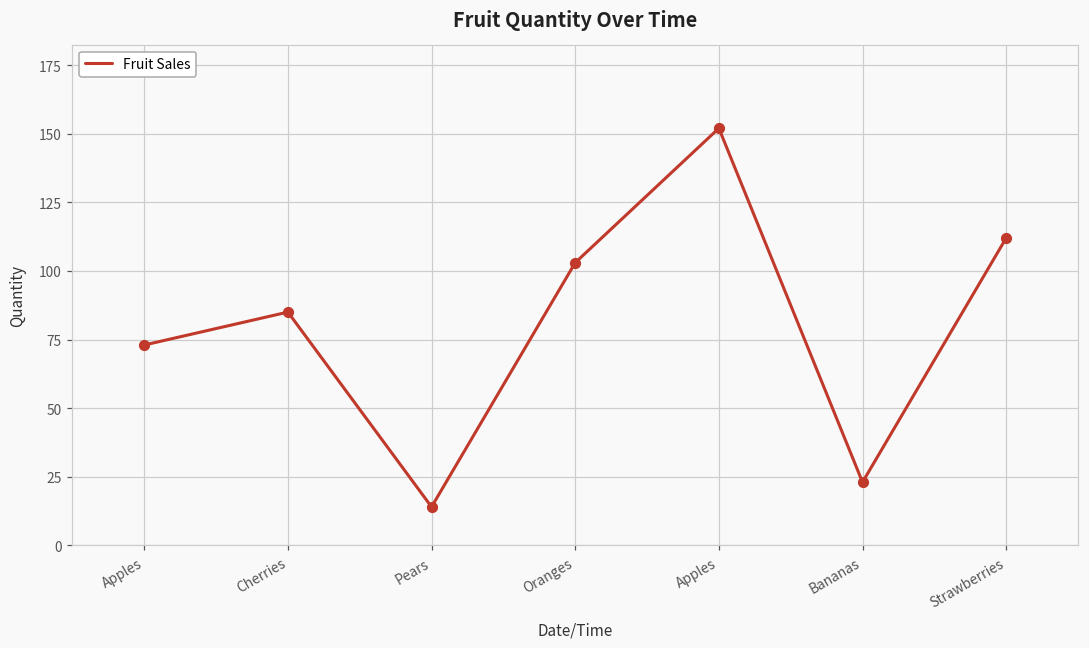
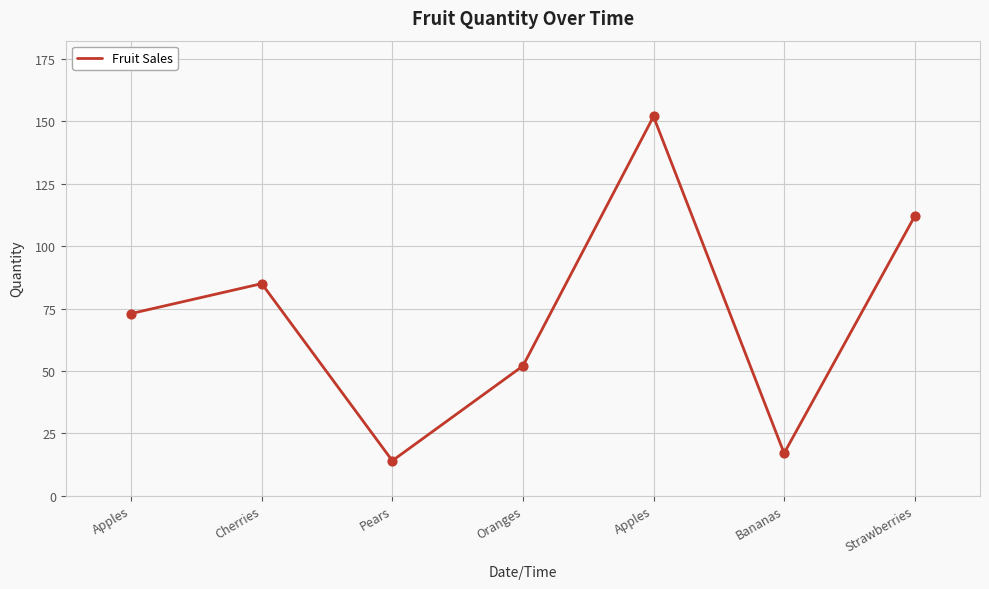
  {
    "Cherries": 85,
    "Pears": 14,
-   "Oranges": 103,
-   "Bananas": 23,
+   "Oranges": 52,
+   "Bananas": 17,
    "Strawberries": 112
  }
